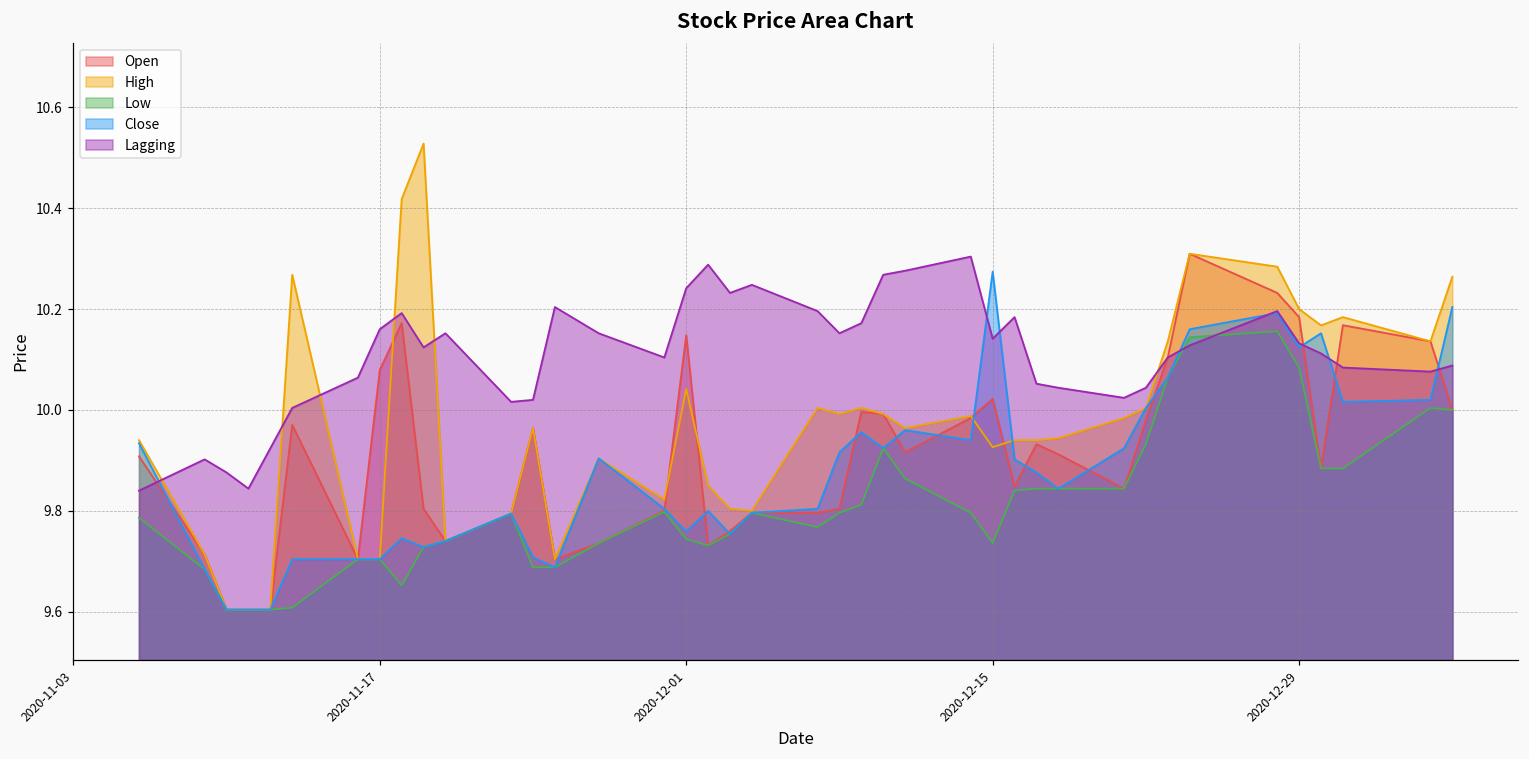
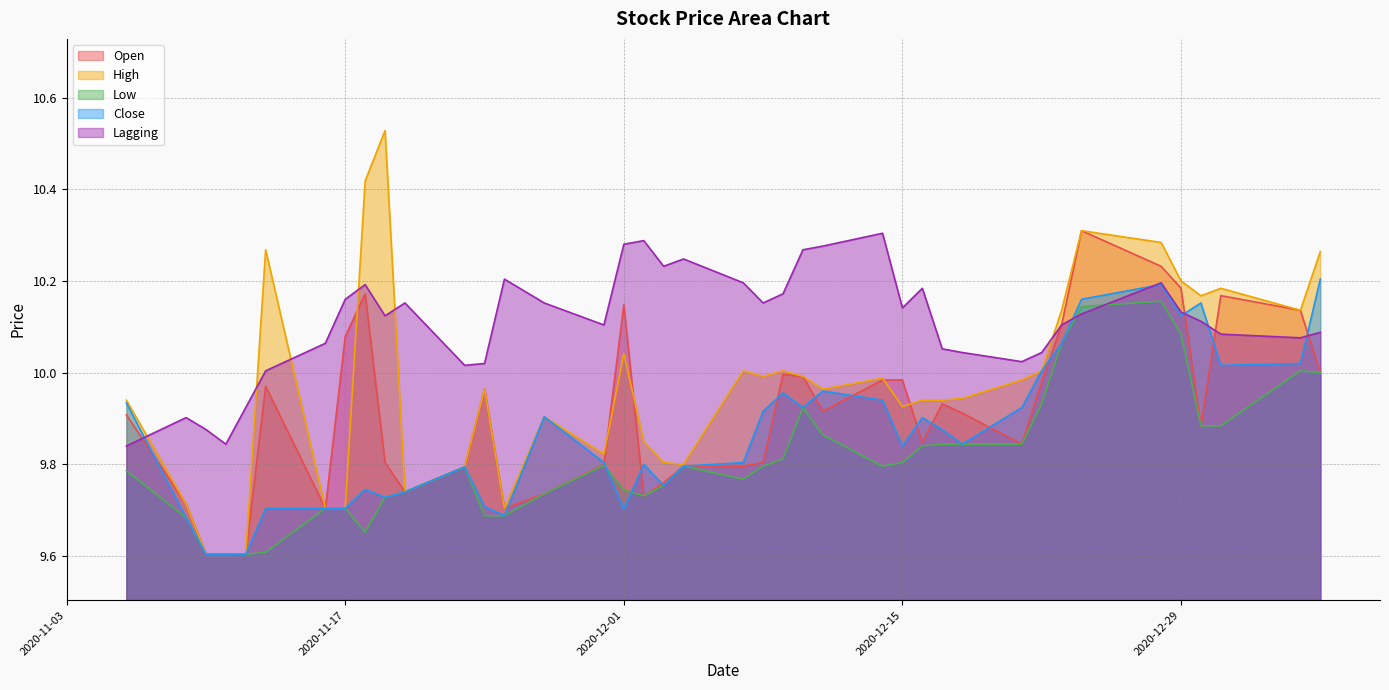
  {
    "Open": {
      "2020-11-17": 10.08,
      "2020-12-01": 10.15,
-     "2020-12-15": 10.02,
+     "2020-12-15": 9.98,
      "2020-12-29": 10.18
    },
    "High": {
      "2020-12-01": 10.04,
      "2020-12-15": 9.93,
      "2020-12-29": 10.20
    },
    "Low": {
      "2020-12-01": 9.74,
-     "2020-12-15": 9.74,
+     "2020-12-15": 9.80,
      "2020-12-29": 10.08
    },
    "Close": {
-     "2020-12-01": 9.76,
-     "2020-12-15": 10.27,
+     "2020-12-01": 9.70,
+     "2020-12-15": 9.84,
      "2020-12-29": 10.12
    },
    "Lagging": {
      "2020-11-17": 10.16,
-     "2020-12-01": 10.24,
+     "2020-12-01": 10.28,
      "2020-12-15": 10.14,
      "2020-12-29": 10.13
    }
  }
